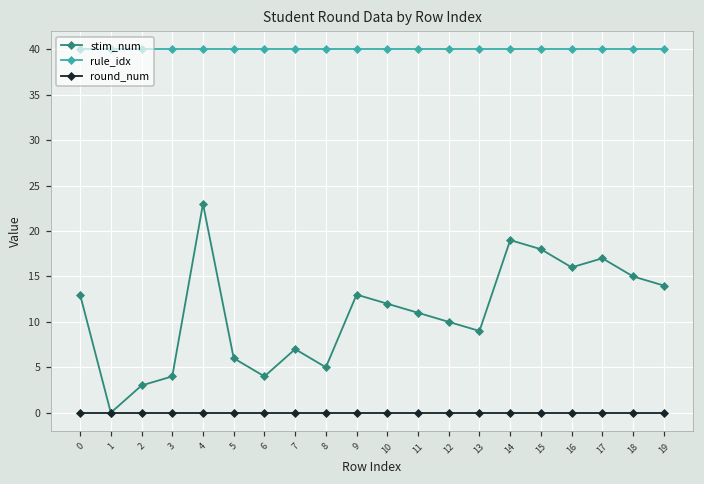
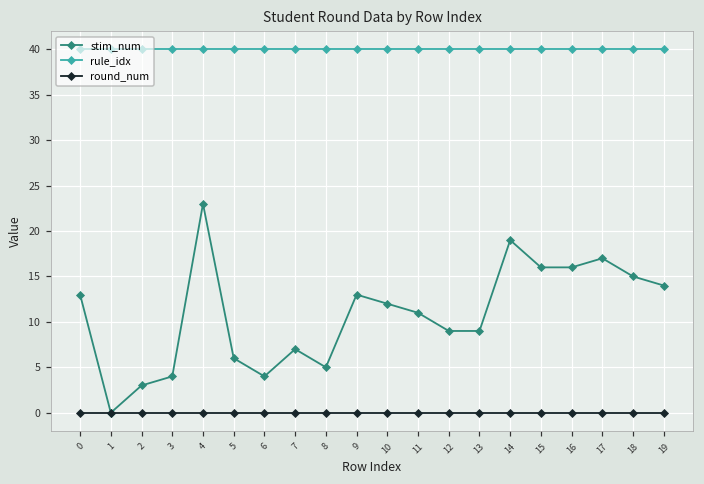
  {
    "stim_num": {
      "0": 13,
      "2": 3,
      "3": 4,
      "4": 23,
      "5": 6,
      "6": 4,
      "7": 7,
      "8": 5,
      "9": 13,
      "10": 12,
      "11": 11,
-     "12": 10,
+     "12": 9,
      "13": 9,
      "14": 19,
-     "15": 18,
+     "15": 16,
      "16": 16,
      "17": 17,
      "18": 15,
      "19": 14
    },
    "rule_idx": {
      "3": 40,
      "4": 40,
      "5": 40,
      "6": 40,
      "7": 40,
      "8": 40,
      "9": 40,
      "10": 40,
      "11": 40,
      "12": 40,
      "13": 40,
      "14": 40,
      "15": 40,
      "16": 40,
      "17": 40,
      "18": 40,
      "19": 40
    },
    "round_num": {
      "0": 0,
      "2": 0,
      "3": 0,
      "4": 0,
      "5": 0,
      "6": 0,
      "7": 0,
      "8": 0,
      "9": 0,
      "10": 0,
      "11": 0,
      "12": 0,
      "13": 0,
      "14": 0,
      "15": 0,
      "16": 0,
      "17": 0,
      "18": 0,
      "19": 0
    }
  }
